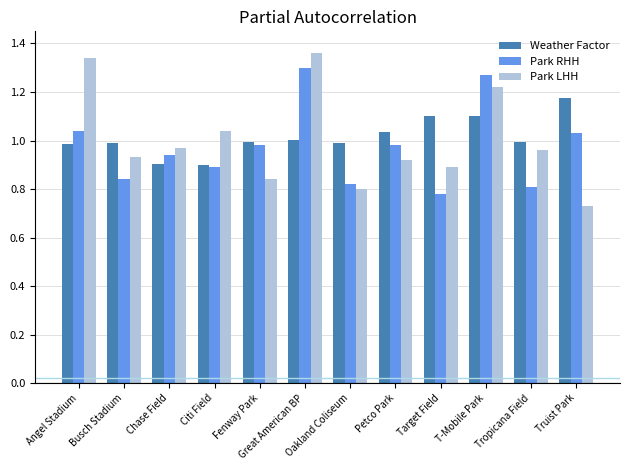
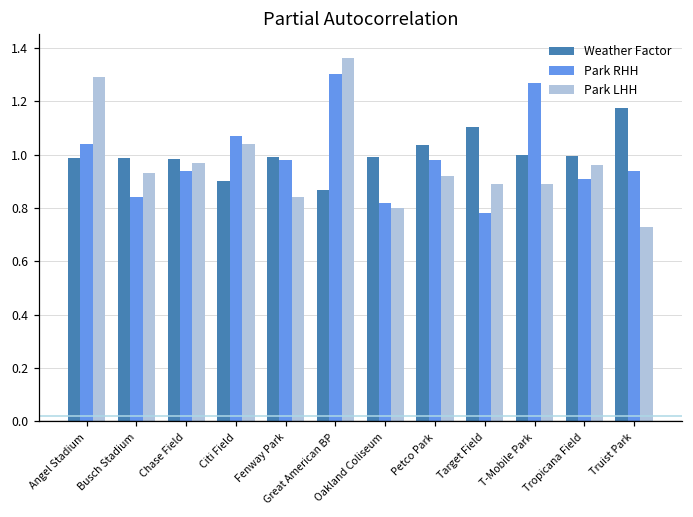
  {
    "Weather Factor": {
      "Angel Stadium": 0.99,
      "Busch Stadium": 0.99,
-     "Chase Field": 0.90,
+     "Chase Field": 0.98,
      "Citi Field": 0.90,
      "Fenway Park": 0.99,
-     "Great American BP": 1.00,
+     "Great American BP": 0.87,
      "Oakland Coliseum": 0.99,
      "Petco Park": 1.04,
      "Target Field": 1.10,
-     "T-Mobile Park": 1.1,
+     "T-Mobile Park": 1.0,
      "Tropicana Field": 1.00,
      "Truist Park": 1.18
    },
    "Park RHH": {
      "Angel Stadium": 1.04,
      "Busch Stadium": 0.84,
      "Chase Field": 0.94,
-     "Citi Field": 0.89,
+     "Citi Field": 1.07,
      "Fenway Park": 0.98,
      "Great American BP": 1.30,
      "Oakland Coliseum": 0.82,
      "Petco Park": 0.98,
      "Target Field": 0.78,
      "T-Mobile Park": 1.27,
-     "Tropicana Field": 0.81,
-     "Truist Park": 1.03
+     "Tropicana Field": 0.91,
+     "Truist Park": 0.94
    },
    "Park LHH": {
-     "Angel Stadium": 1.34,
+     "Angel Stadium": 1.29,
      "Busch Stadium": 0.93,
      "Chase Field": 0.97,
      "Citi Field": 1.04,
      "Fenway Park": 0.84,
      "Great American BP": 1.36,
      "Oakland Coliseum": 0.80,
      "Petco Park": 0.92,
      "Target Field": 0.89,
-     "T-Mobile Park": 1.22,
+     "T-Mobile Park": 0.89,
      "Tropicana Field": 0.96,
      "Truist Park": 0.73
    }
  }
